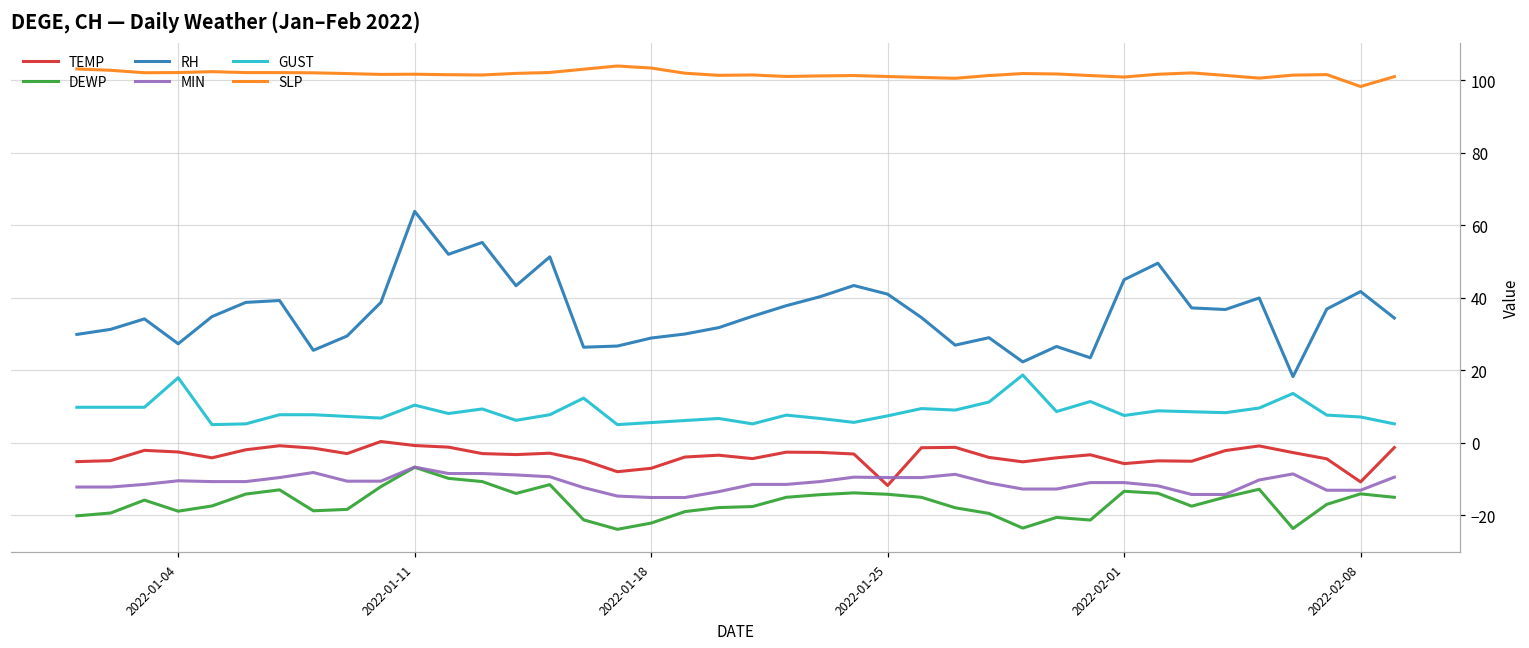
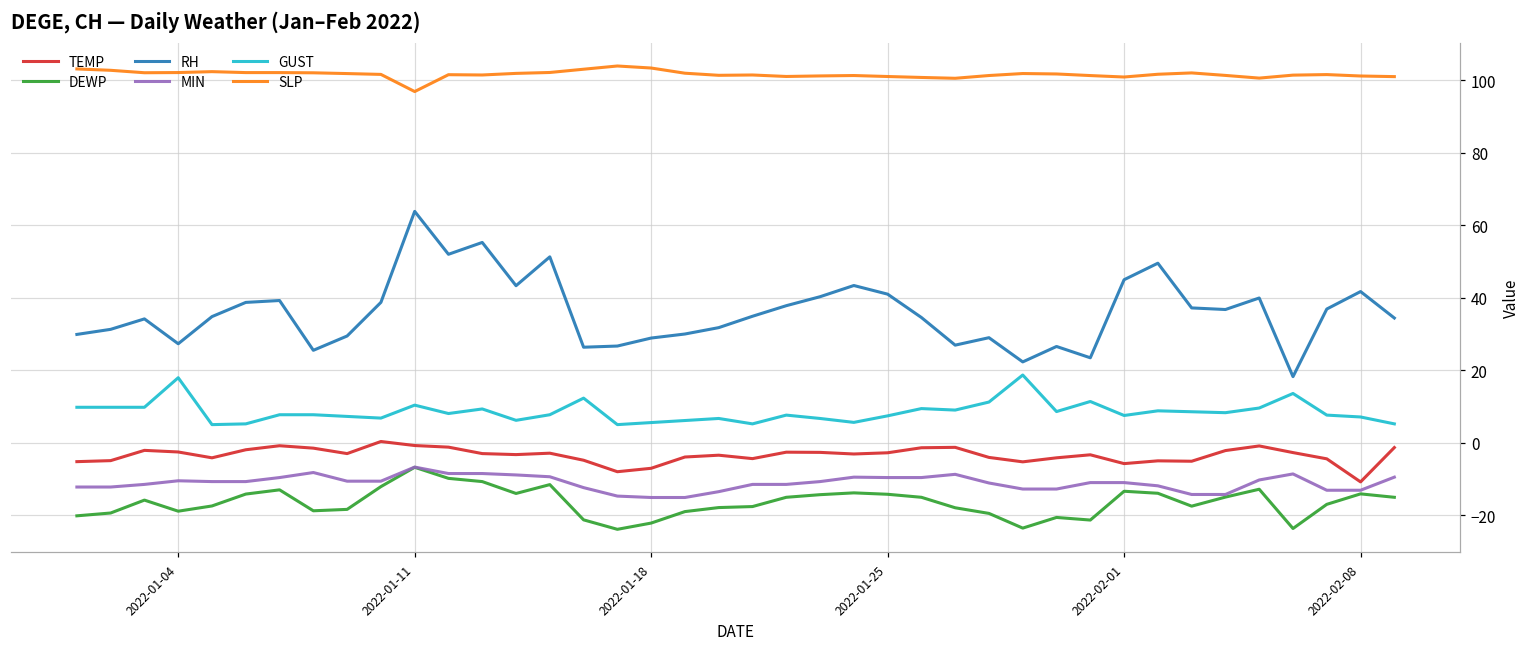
  {
    "TEMP": {
      "2022-01-04": -3,
      "2022-01-11": -1,
      "2022-01-18": -7,
-     "2022-01-25": -12,
+     "2022-01-25": -3,
      "2022-02-01": -6,
      "2022-02-08": -11
    },
    "DEWP": {
      "2022-01-04": -19,
      "2022-01-18": -22,
      "2022-01-25": -14,
      "2022-02-01": -13,
      "2022-02-08": -14
    },
    "RH": {
      "2022-01-04": 27,
      "2022-01-11": 64,
      "2022-01-18": 29,
      "2022-01-25": 41,
      "2022-02-01": 45,
      "2022-02-08": 42
    },
    "MIN": {
      "2022-01-04": -11,
      "2022-01-18": -15,
      "2022-01-25": -10,
      "2022-02-01": -11,
      "2022-02-08": -13
    },
    "GUST": {
      "2022-01-04": 18,
      "2022-01-11": 10,
      "2022-01-18": 6,
      "2022-01-25": 7,
      "2022-02-01": 8,
      "2022-02-08": 7
    },
    "SLP": {
      "2022-01-04": 102,
-     "2022-01-11": 102,
+     "2022-01-11": 97,
      "2022-01-18": 103,
      "2022-01-25": 101,
      "2022-02-01": 101,
-     "2022-02-08": 98
+     "2022-02-08": 101
    }
  }
